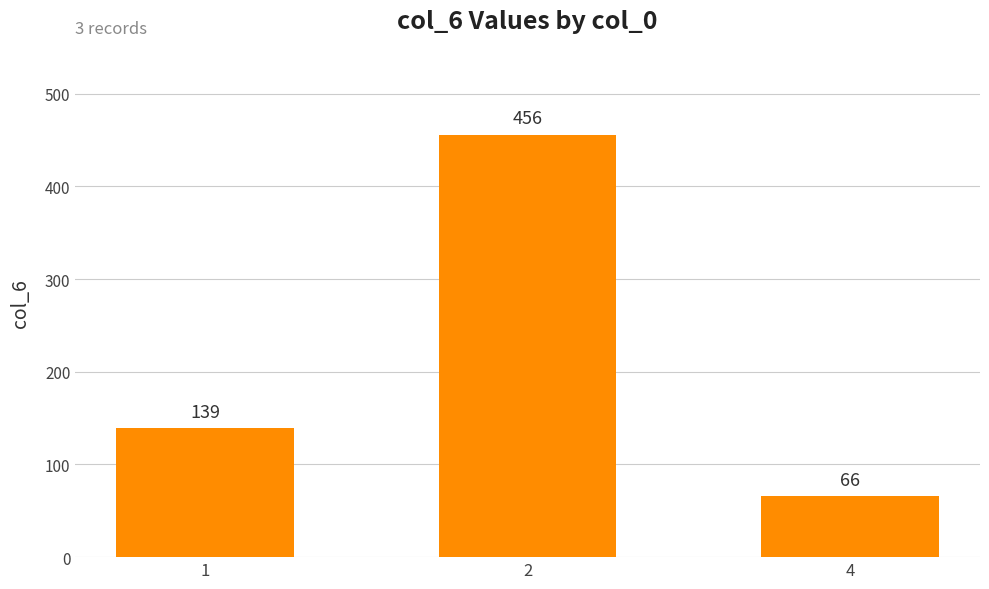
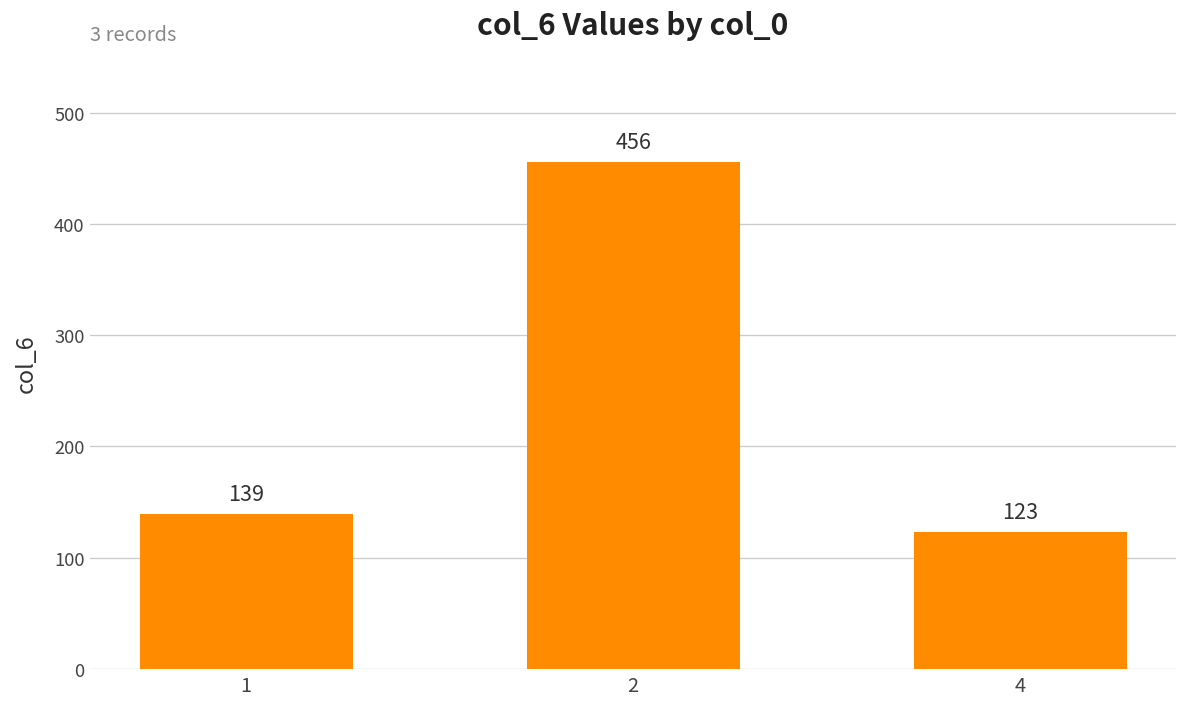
  {
    "1": 139,
    "2": 456,
-   "4": 66
+   "4": 123
  }
